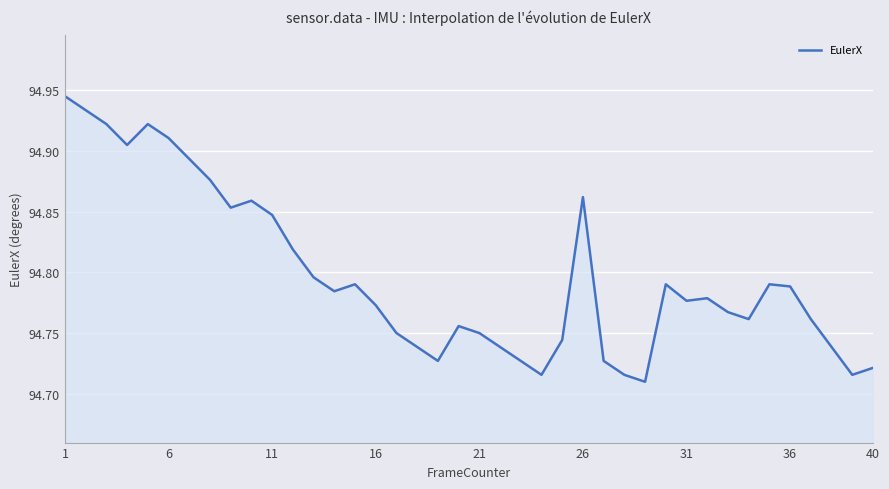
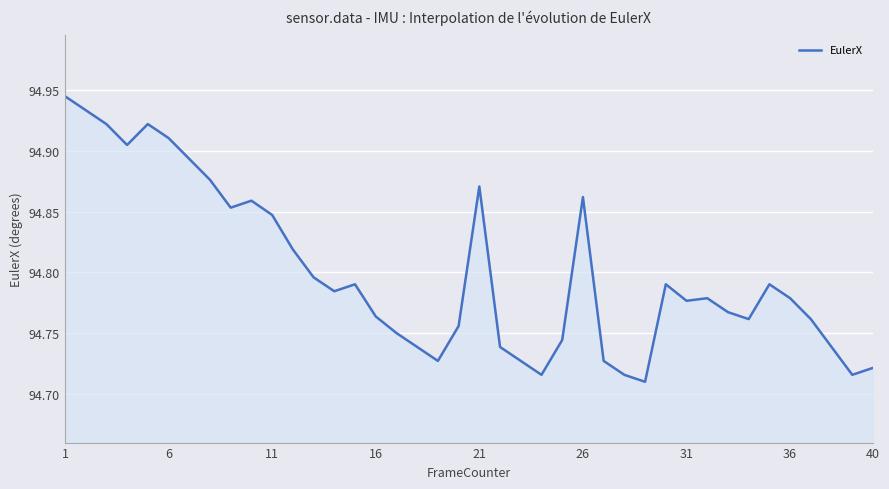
  {
    "1": 94.945,
    "6": 94.910,
    "11": 94.847,
-   "16": 94.773,
-   "21": 94.750,
+   "16": 94.764,
+   "21": 94.871,
    "26": 94.862,
    "31": 94.777,
-   "36": 94.788,
+   "36": 94.779,
    "40": 94.721
  }
